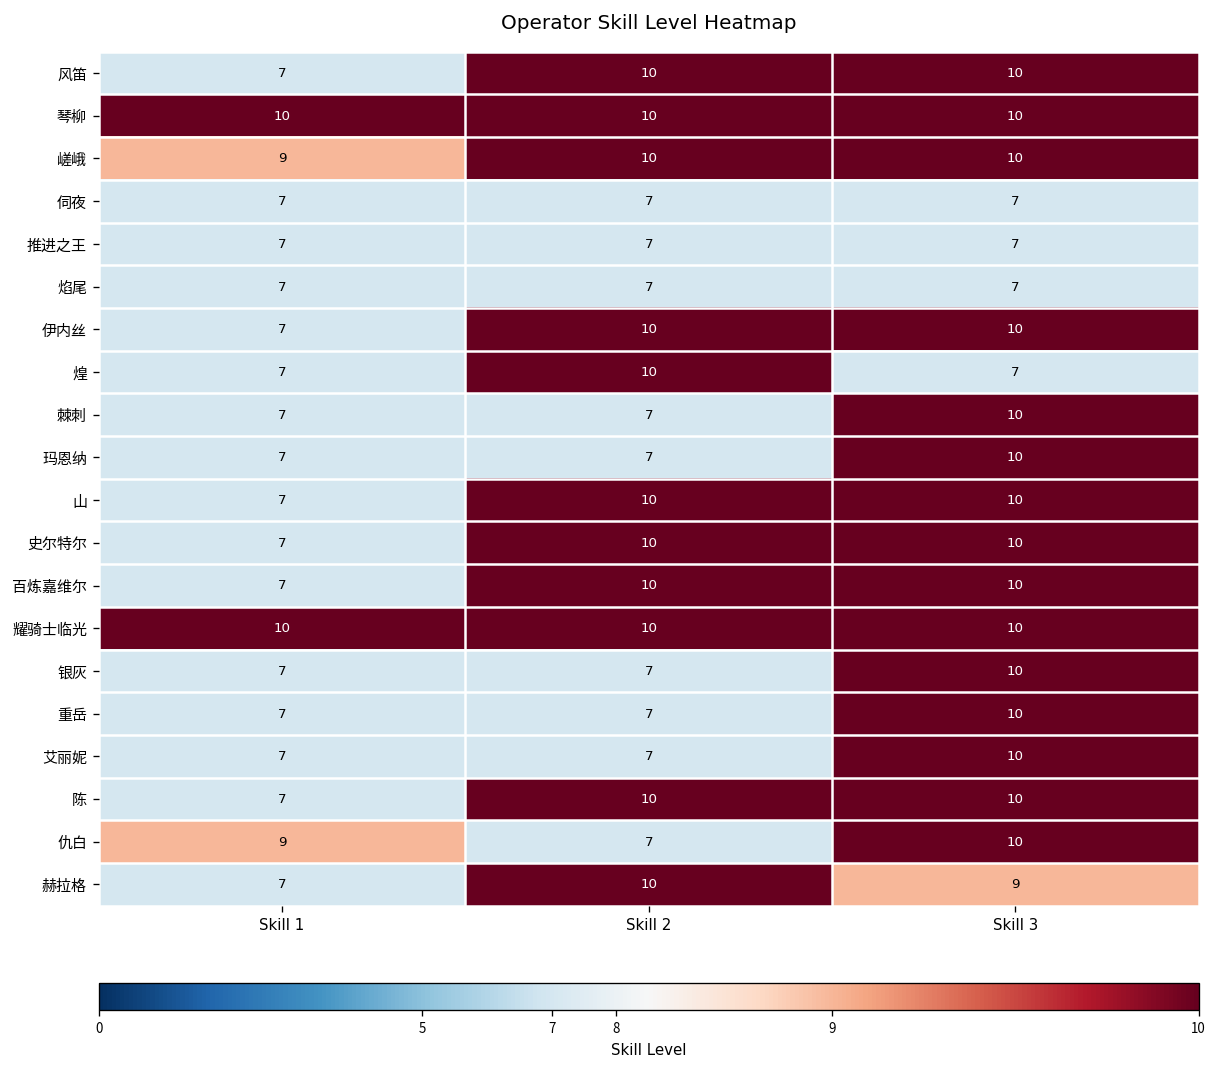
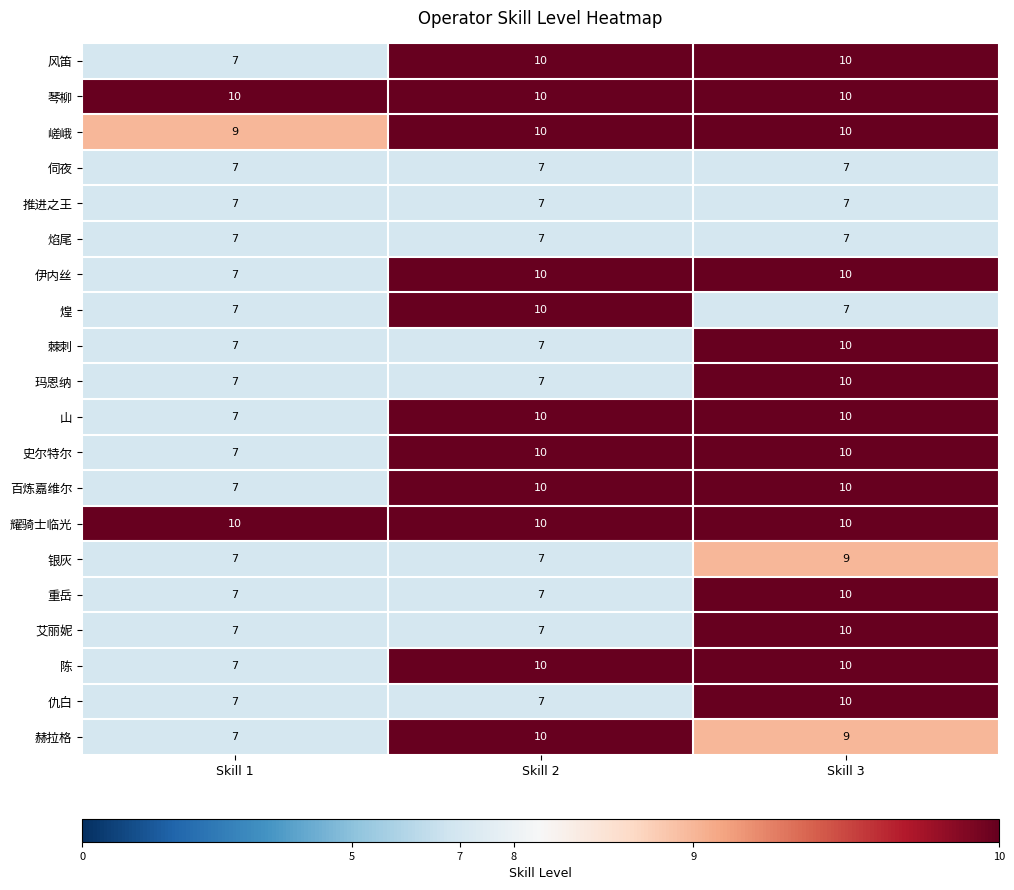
  {
    "风笛": {
      "Skill 1": 7,
      "Skill 2": 10,
      "Skill 3": 10
    },
    "琴柳": {
      "Skill 1": 10,
      "Skill 2": 10,
      "Skill 3": 10
    },
    "嵯峨": {
      "Skill 1": 9,
      "Skill 2": 10,
      "Skill 3": 10
    },
    "伺夜": {
      "Skill 1": 7,
      "Skill 2": 7,
      "Skill 3": 7
    },
    "推进之王": {
      "Skill 1": 7,
      "Skill 2": 7,
      "Skill 3": 7
    },
    "焰尾": {
      "Skill 1": 7,
      "Skill 2": 7,
      "Skill 3": 7
    },
    "伊内丝": {
      "Skill 1": 7,
      "Skill 2": 10,
      "Skill 3": 10
    },
    "煌": {
      "Skill 1": 7,
      "Skill 2": 10,
      "Skill 3": 7
    },
    "棘刺": {
      "Skill 1": 7,
      "Skill 2": 7,
      "Skill 3": 10
    },
    "玛恩纳": {
      "Skill 1": 7,
      "Skill 2": 7,
      "Skill 3": 10
    },
    "山": {
      "Skill 1": 7,
      "Skill 2": 10,
      "Skill 3": 10
    },
    "史尔特尔": {
      "Skill 1": 7,
      "Skill 2": 10,
      "Skill 3": 10
    },
    "百炼嘉维尔": {
      "Skill 1": 7,
      "Skill 2": 10,
      "Skill 3": 10
    },
    "耀骑士临光": {
      "Skill 1": 10,
      "Skill 2": 10,
      "Skill 3": 10
    },
    "银灰": {
      "Skill 1": 7,
      "Skill 2": 7,
-     "Skill 3": 10
+     "Skill 3": 9
    },
    "重岳": {
      "Skill 1": 7,
      "Skill 2": 7,
      "Skill 3": 10
    },
    "艾丽妮": {
      "Skill 1": 7,
      "Skill 2": 7,
      "Skill 3": 10
    },
    "陈": {
      "Skill 1": 7,
      "Skill 2": 10,
      "Skill 3": 10
    },
    "仇白": {
-     "Skill 1": 9,
+     "Skill 1": 7,
      "Skill 2": 7,
      "Skill 3": 10
    },
    "赫拉格": {
      "Skill 1": 7,
      "Skill 2": 10,
      "Skill 3": 9
    }
  }
